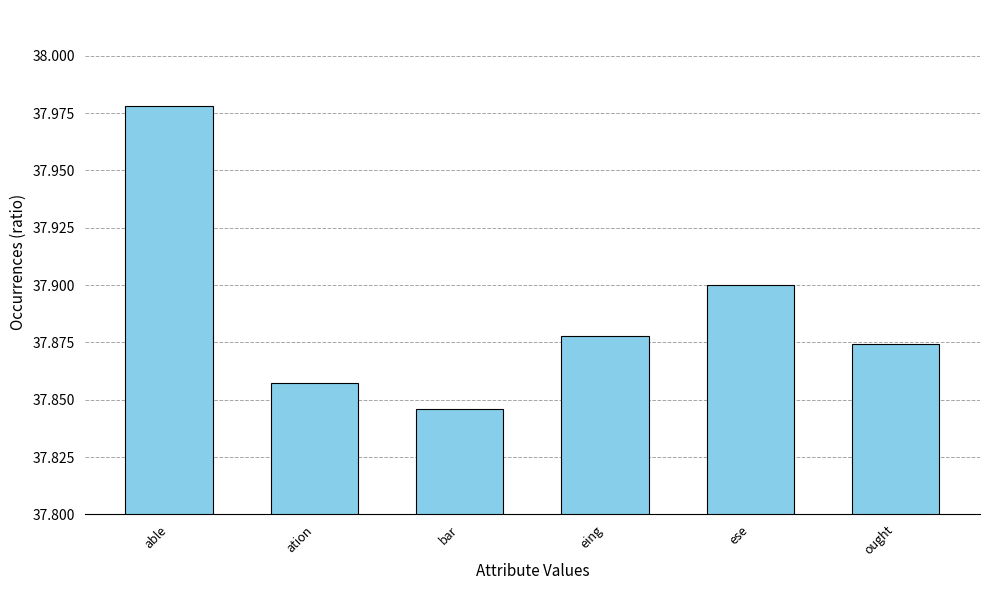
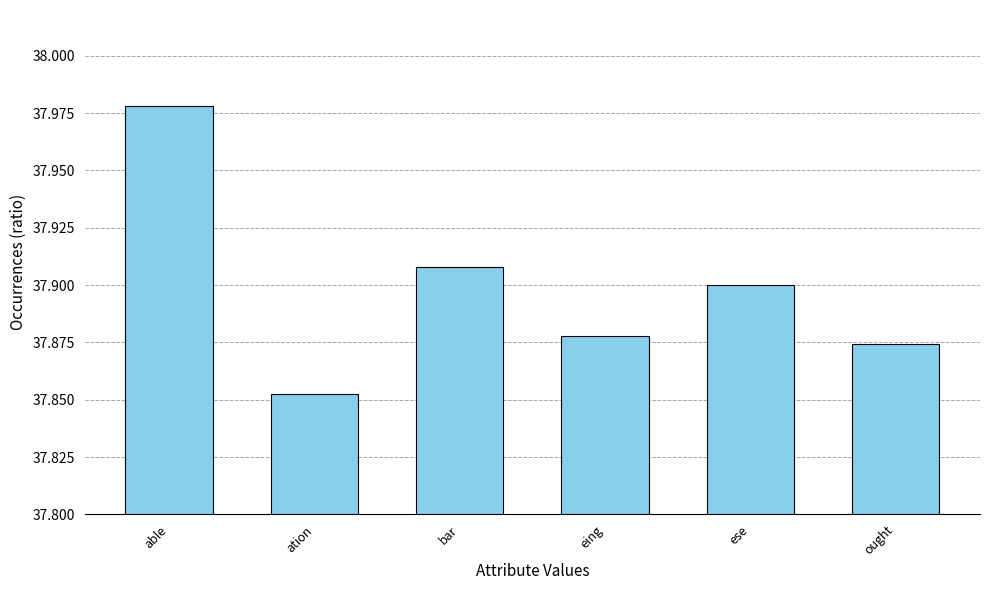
  {
    "able": 37.978,
-   "ation": 37.857,
-   "bar": 37.846,
+   "ation": 37.853,
+   "bar": 37.908,
    "eing": 37.878,
    "ese": 37.900,
    "ought": 37.874
  }
